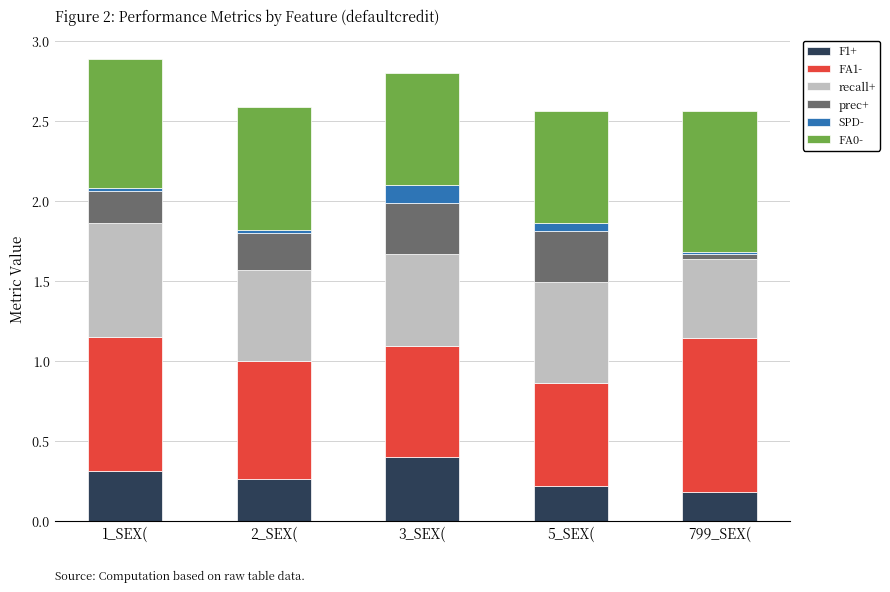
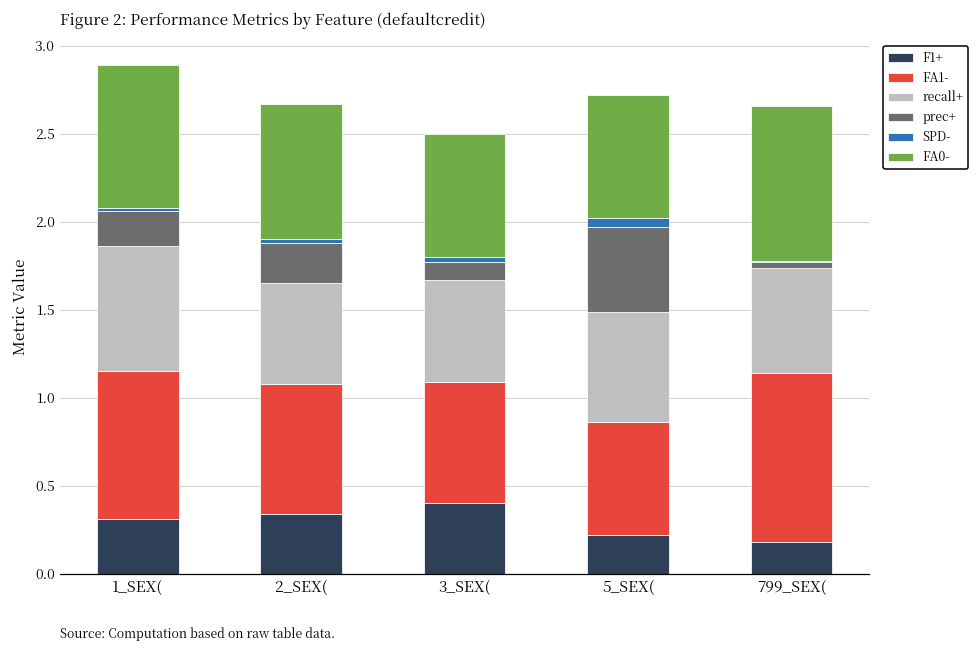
  {
    "F1+": {
      "1_SEX(": 0.31,
-     "2_SEX(": 0.26,
+     "2_SEX(": 0.34,
      "3_SEX(": 0.40,
      "5_SEX(": 0.22,
      "799_SEX(": 0.18
    },
    "FA1-": {
      "1_SEX(": 0.84,
      "2_SEX(": 0.74,
      "3_SEX(": 0.69,
      "5_SEX(": 0.64,
      "799_SEX(": 0.96
    },
    "recall+": {
      "1_SEX(": 0.7,
      "2_SEX(": 0.57,
      "3_SEX(": 0.58,
      "5_SEX(": 0.63,
-     "799_SEX(": 0.5
+     "799_SEX(": 0.6
    },
    "prec+": {
      "1_SEX(": 0.20,
      "2_SEX(": 0.23,
-     "3_SEX(": 0.32,
-     "5_SEX(": 0.32,
+     "3_SEX(": 0.10,
+     "5_SEX(": 0.48,
      "799_SEX(": 0.03
    },
    "SPD-": {
      "1_SEX(": 0.02,
      "2_SEX(": 0.02,
-     "3_SEX(": 0.11,
+     "3_SEX(": 0.03,
      "5_SEX(": 0.05
    },
    "FA0-": {
      "1_SEX(": 0.81,
      "2_SEX(": 0.77,
      "3_SEX(": 0.70,
      "5_SEX(": 0.70,
      "799_SEX(": 0.88
    }
  }
